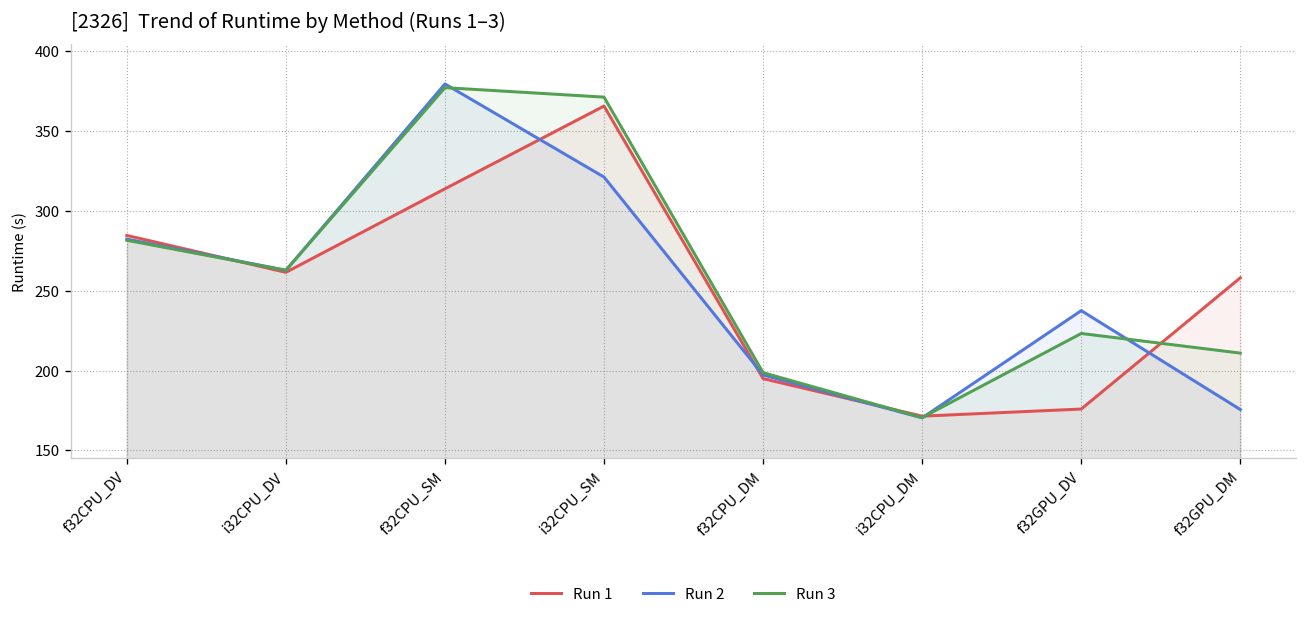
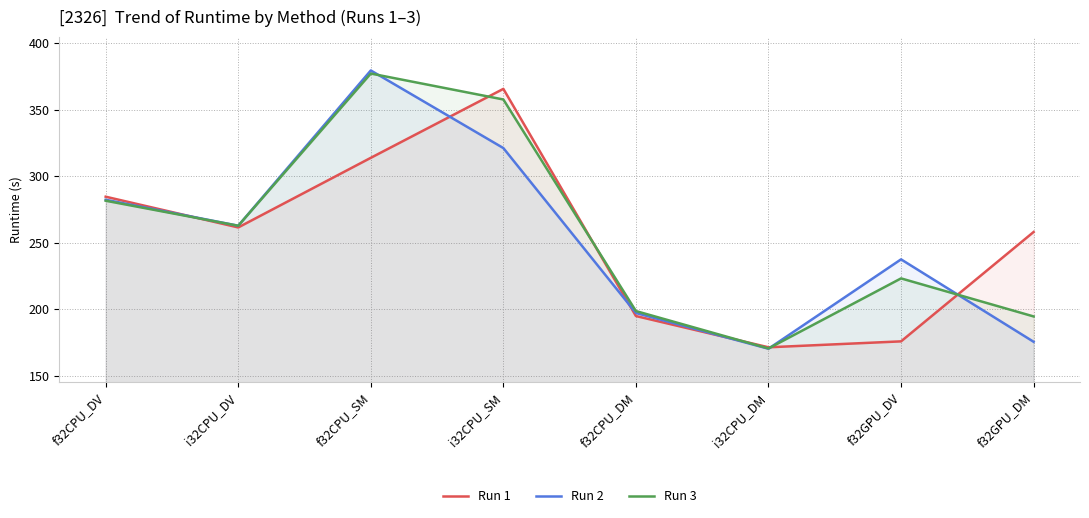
  {
    "Run 1": {
      "f32CPU_DV": 285,
      "f32CPU_SM": 314,
      "i32CPU_SM": 366,
      "f32CPU_DM": 195,
      "f32GPU_DV": 176,
      "f32GPU_DM": 258
    },
    "Run 2": {
      "f32CPU_SM": 379,
      "i32CPU_SM": 321,
      "f32GPU_DV": 238,
      "f32GPU_DM": 176
    },
    "Run 3": {
      "f32CPU_SM": 377,
-     "i32CPU_SM": 371,
+     "i32CPU_SM": 358,
      "f32GPU_DV": 223,
-     "f32GPU_DM": 211
+     "f32GPU_DM": 195
    }
  }
